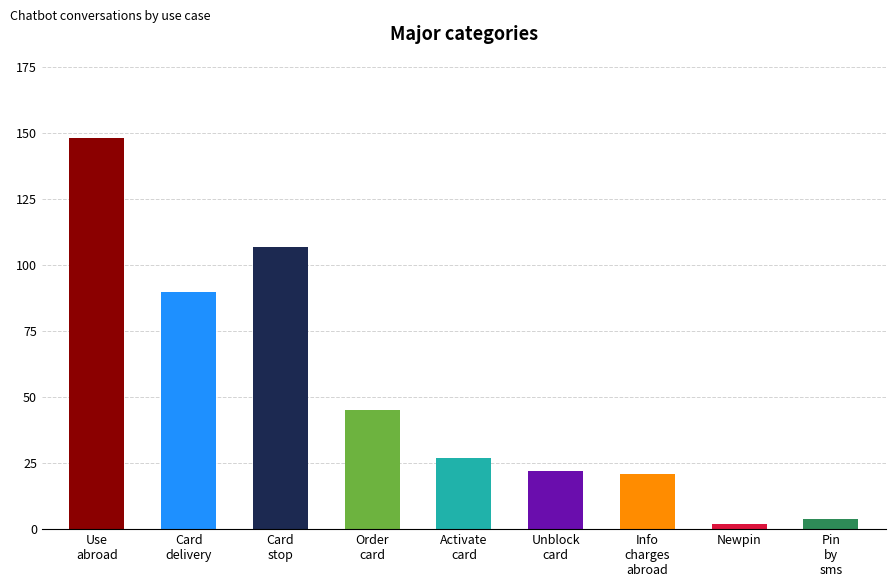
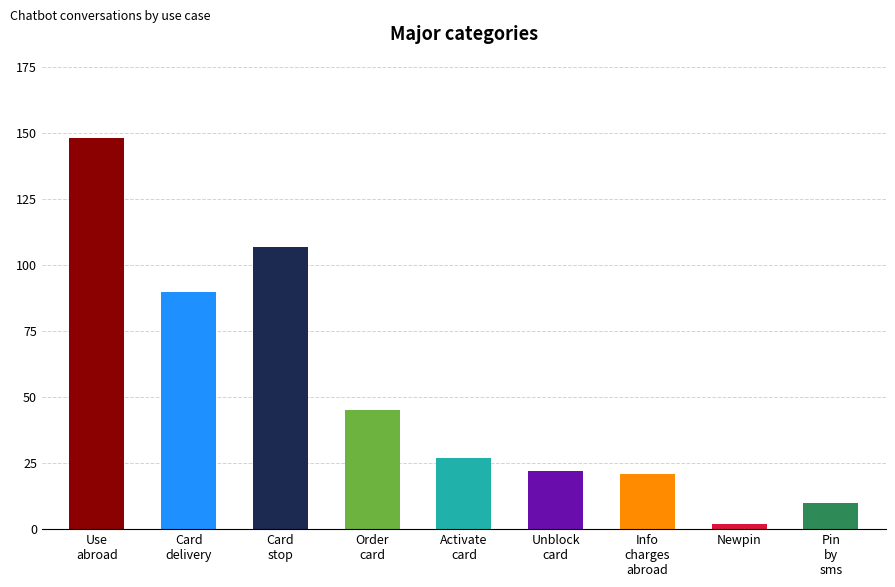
  {
    "Use abroad": 148,
    "Card delivery": 90,
    "Card stop": 107,
    "Order card": 45,
    "Activate card": 27,
    "Unblock card": 22,
    "Info charges abroad": 21,
    "Newpin": 2,
-   "Pin by sms": 4
+   "Pin by sms": 10
  }
